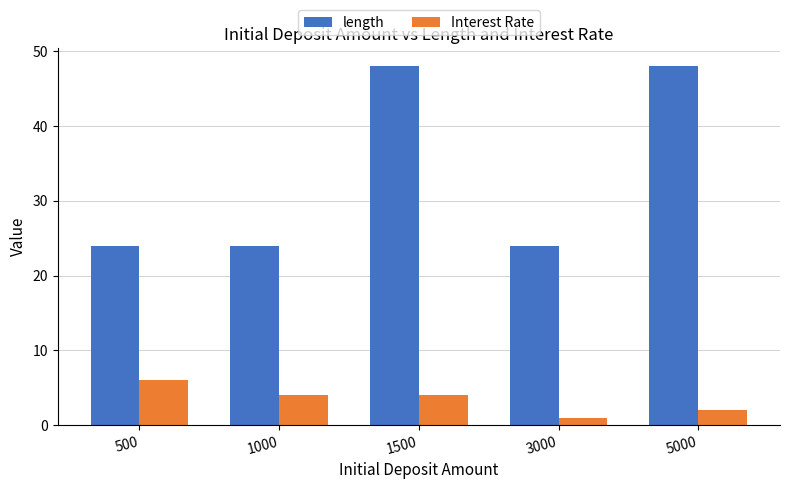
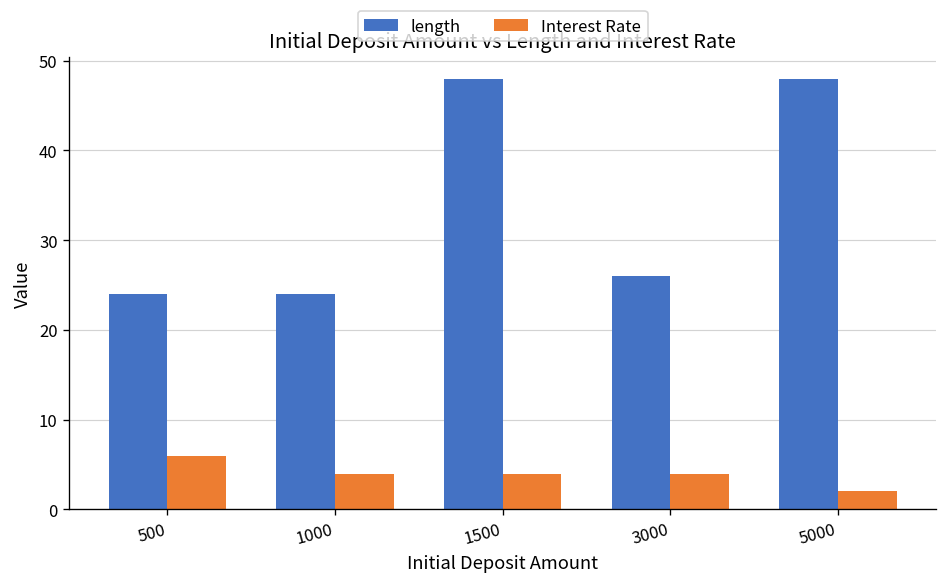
  {
    "length": {
      "500": 24,
      "1000": 24,
      "1500": 48,
-     "3000": 24,
+     "3000": 26,
      "5000": 48
    },
    "Interest Rate": {
      "500": 6,
      "1000": 4,
      "1500": 4,
-     "3000": 1,
+     "3000": 4,
      "5000": 2
    }
  }
